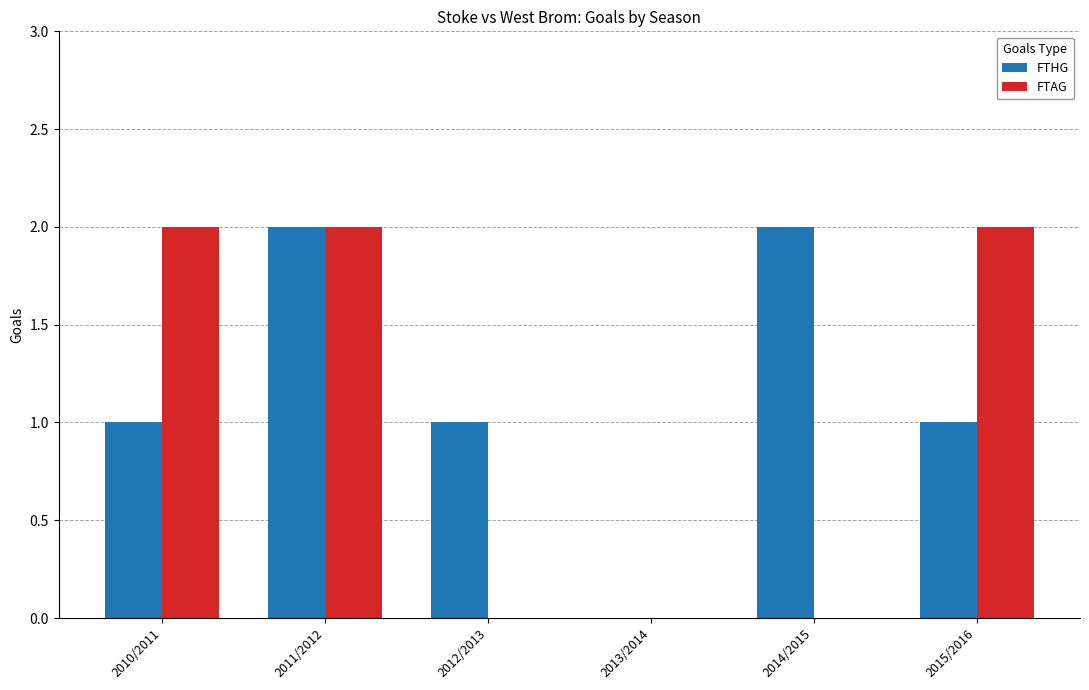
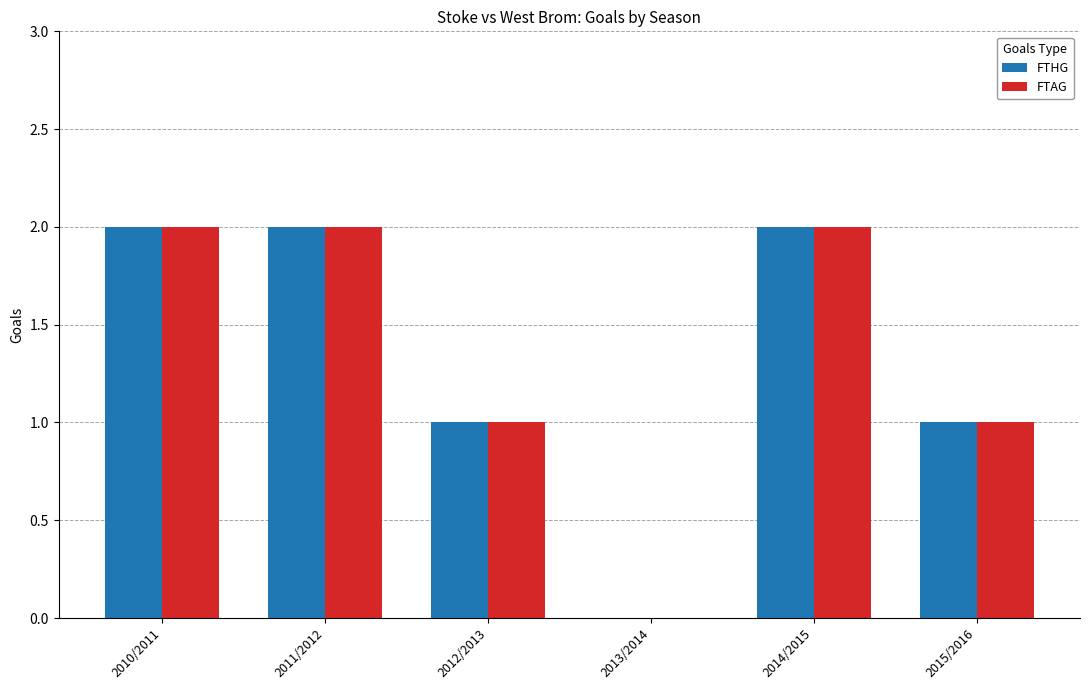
  {
    "FTHG": {
-     "2010/2011": 1,
+     "2010/2011": 2,
      "2011/2012": 2,
      "2012/2013": 1,
      "2013/2014": 0,
      "2014/2015": 2,
      "2015/2016": 1
    },
    "FTAG": {
      "2010/2011": 2,
      "2011/2012": 2,
-     "2012/2013": 0,
+     "2012/2013": 1,
      "2013/2014": 0,
-     "2014/2015": 0,
-     "2015/2016": 2
+     "2014/2015": 2,
+     "2015/2016": 1
    }
  }
